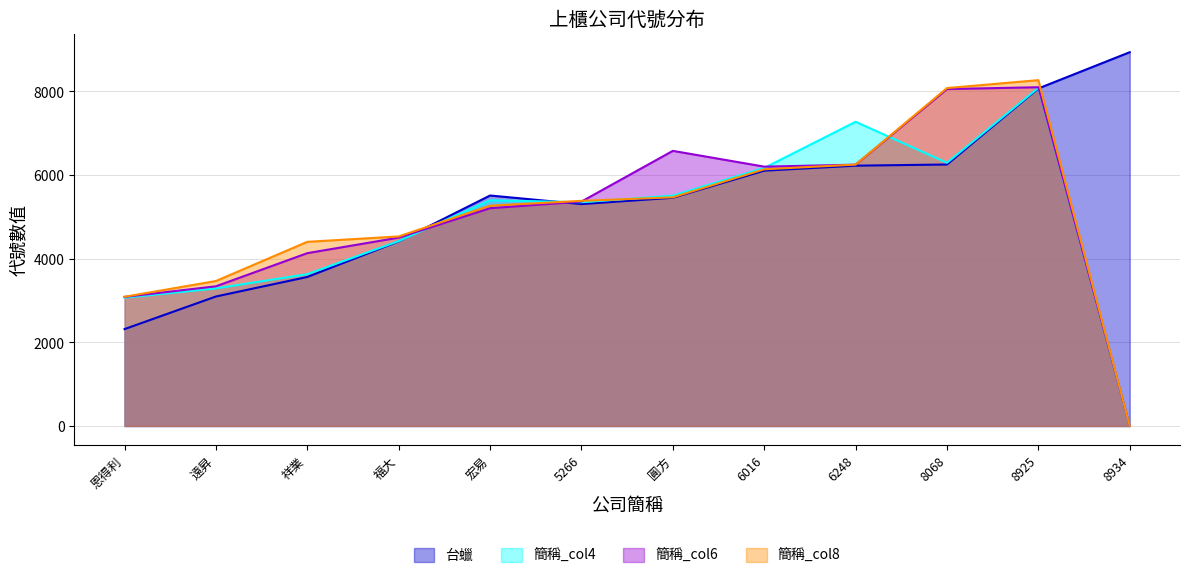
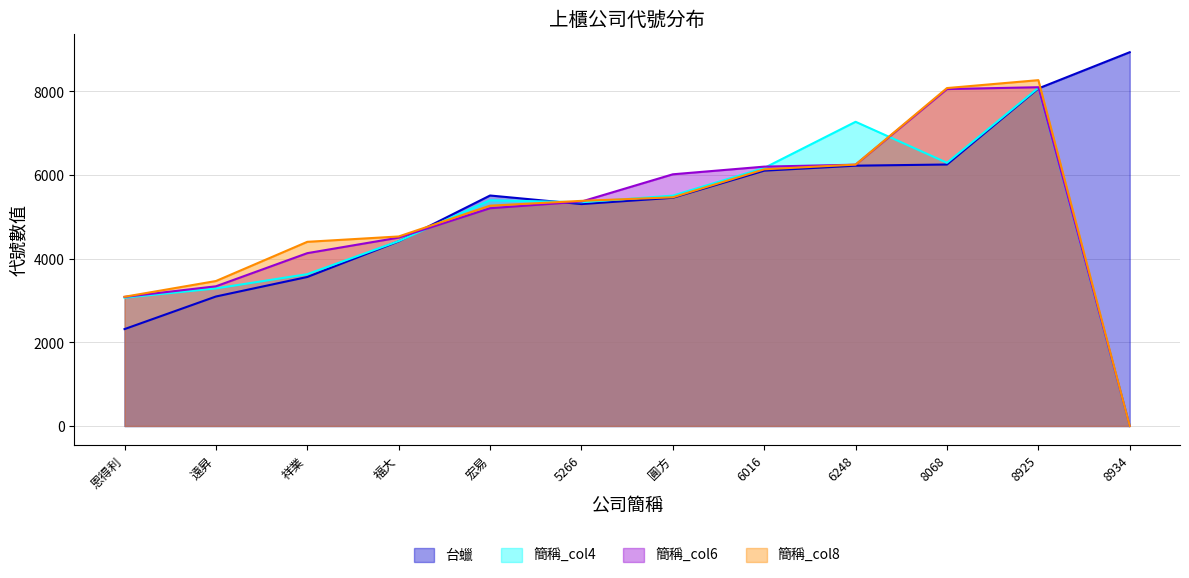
  {
    "台蠟": {
      "恩得利": 2300,
      "遠昇": 3100,
      "祥業": 3600,
      "宏易": 5500,
      "8934": 8900
    },
    "簡稱_col4": {
      "祥業": 3600,
      "宏易": 5400,
      "6248": 7300
    },
    "簡稱_col6": {
      "祥業": 4100,
-     "圓方": 6600
+     "圓方": 6000
    },
    "簡稱_col8": {
      "遠昇": 3500,
      "祥業": 4400,
      "8925": 8300
    }
  }
